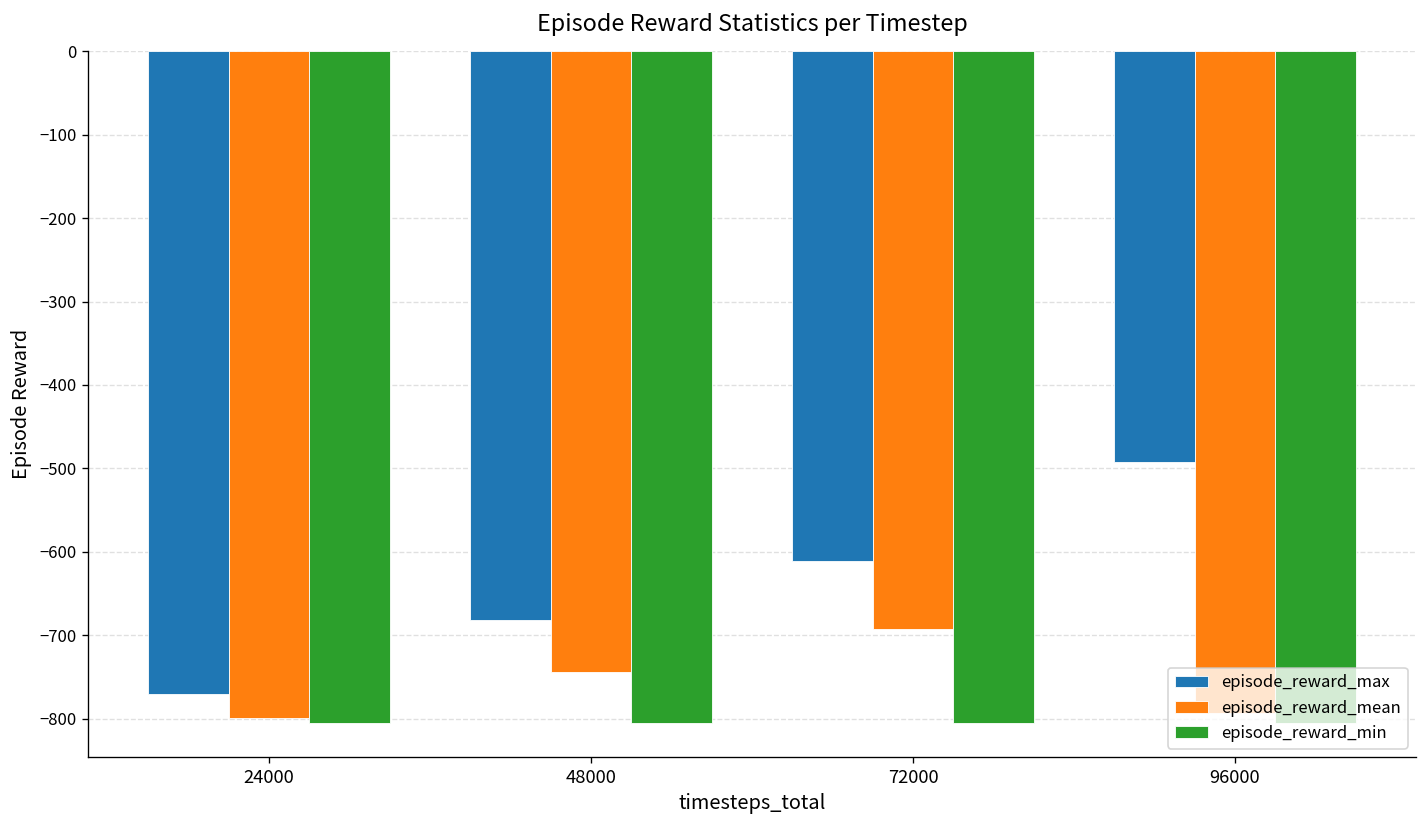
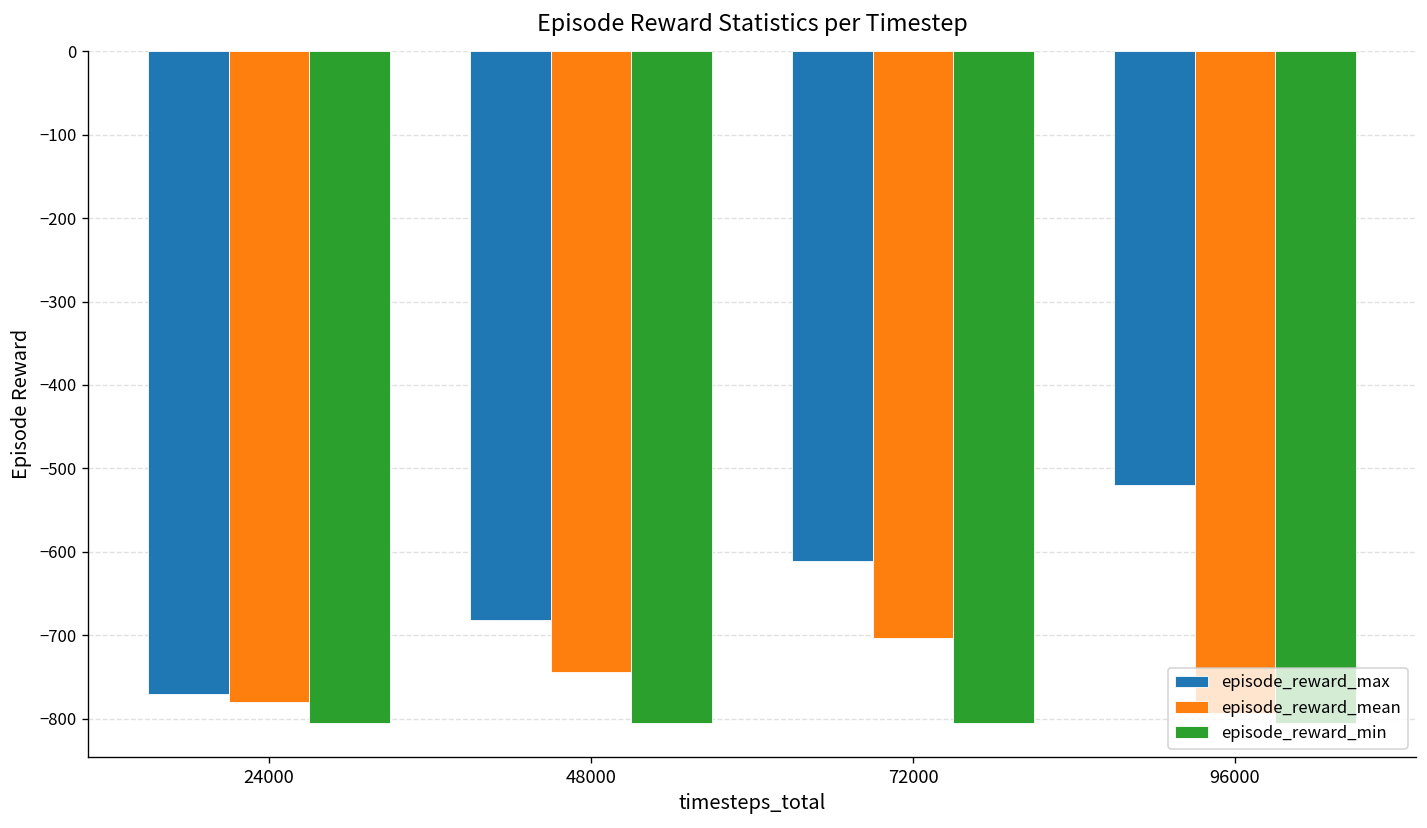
  {
    "episode_reward_max": {
      "24000": -770,
      "48000": -680,
      "72000": -610,
-     "96000": -490
+     "96000": -520
    },
    "episode_reward_mean": {
-     "24000": -800,
+     "24000": -780,
      "48000": -740,
-     "72000": -690
+     "72000": -700
    },
    "episode_reward_min": {
      "24000": -810,
      "48000": -810,
      "72000": -810
    }
  }
